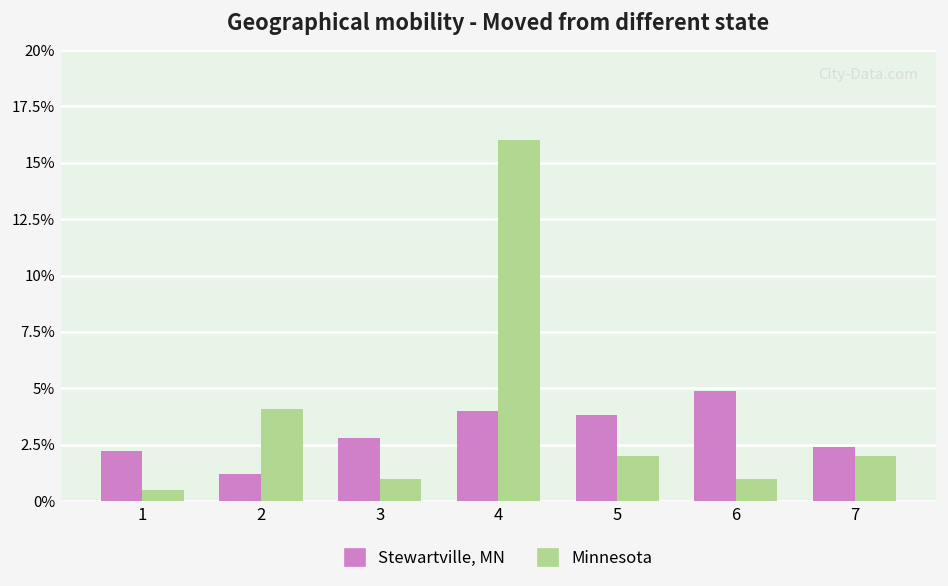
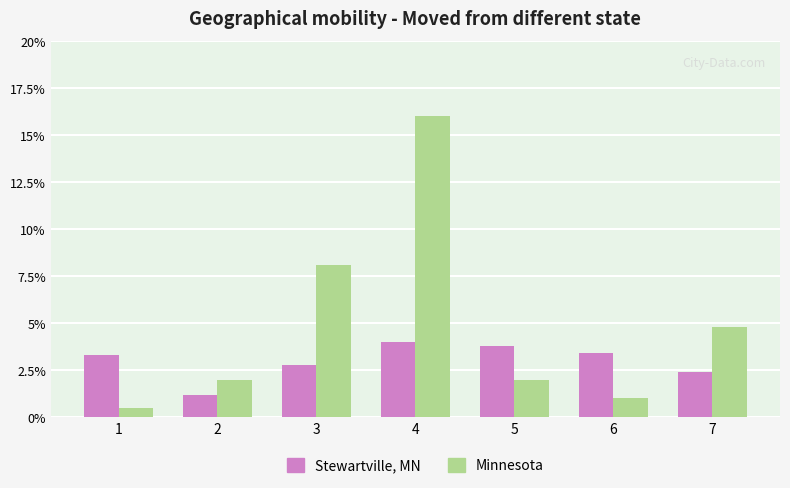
  {
    "Stewartville, MN": {
-     "1": "2.2%",
+     "1": "3.3%",
      "2": "1.2%",
      "3": "2.8%",
      "4": "4.0%",
      "5": "3.8%",
-     "6": "4.9%",
+     "6": "3.4%",
      "7": "2.4%"
    },
    "Minnesota": {
      "1": "0.5%",
-     "2": "4.1%",
-     "3": "1.0%",
+     "2": "2.0%",
+     "3": "8.1%",
      "4": "16.0%",
      "5": "2.0%",
      "6": "1.0%",
-     "7": "2.0%"
+     "7": "4.8%"
    }
  }
